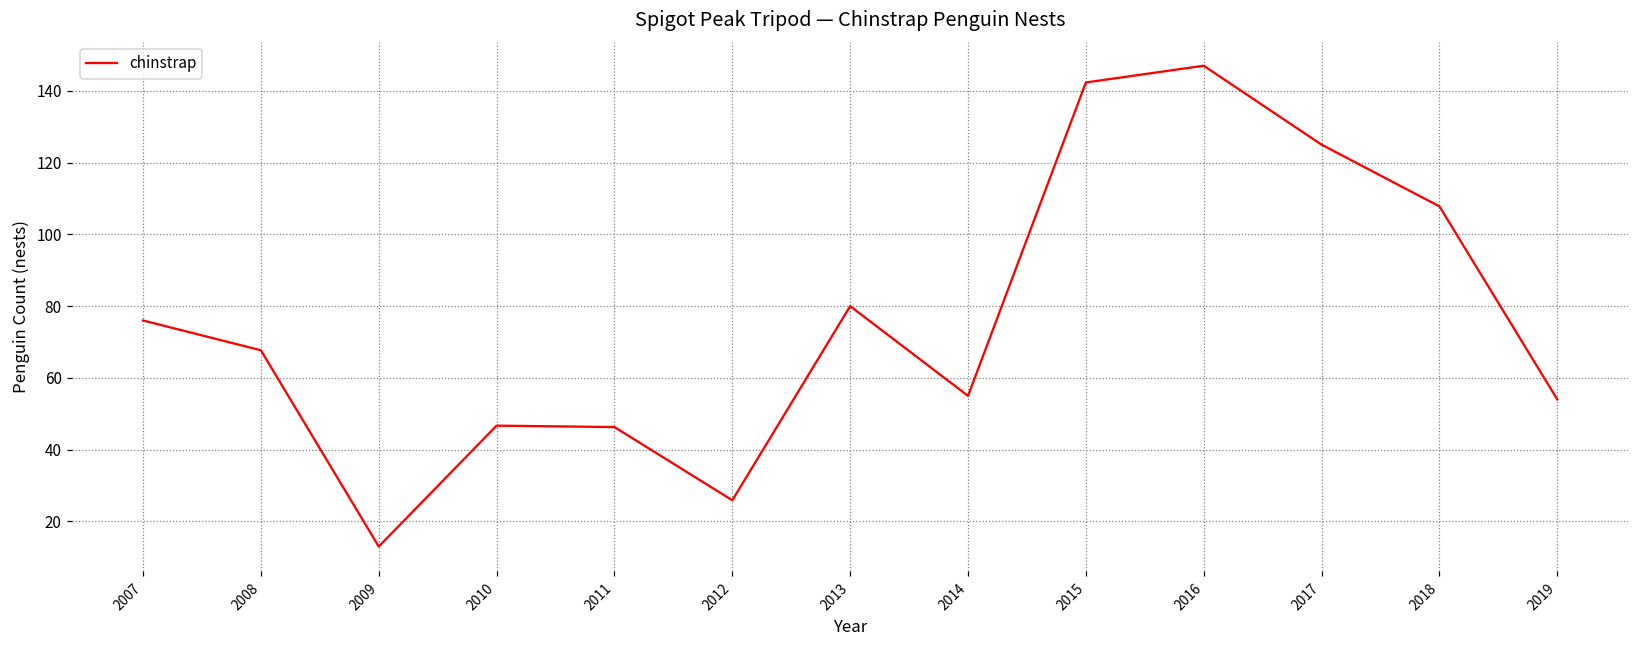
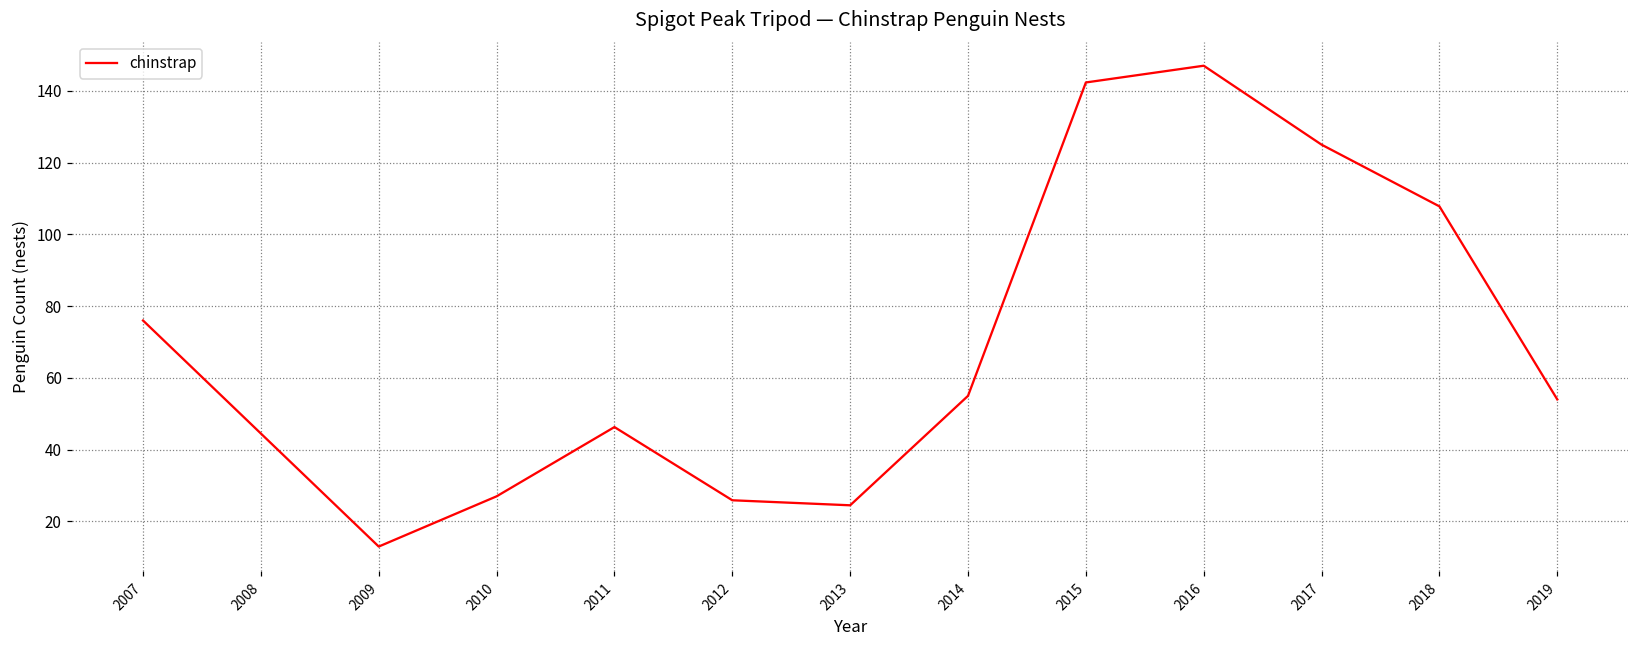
  {
    "2007": 76,
-   "2008": 68,
+   "2008": 45,
    "2009": 13,
-   "2010": 47,
+   "2010": 27,
    "2011": 46,
    "2012": 26,
-   "2013": 80,
+   "2013": 25,
    "2014": 55,
    "2015": 142,
    "2016": 147,
    "2017": 125,
    "2018": 108,
    "2019": 54
  }
